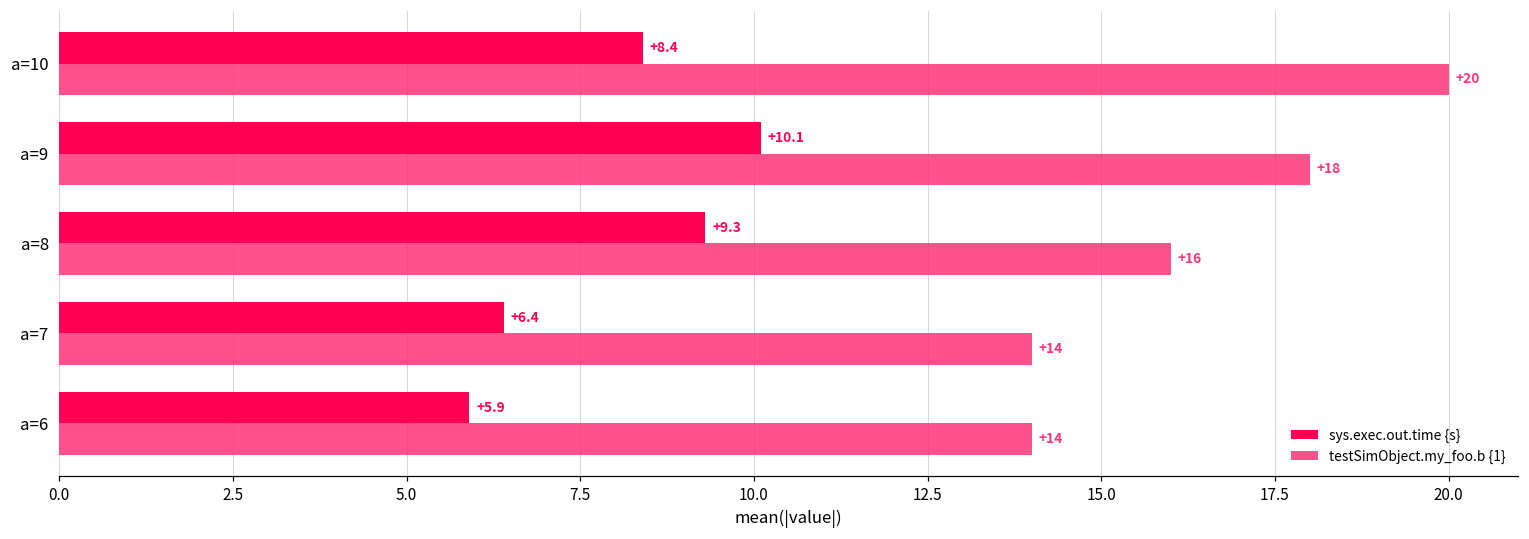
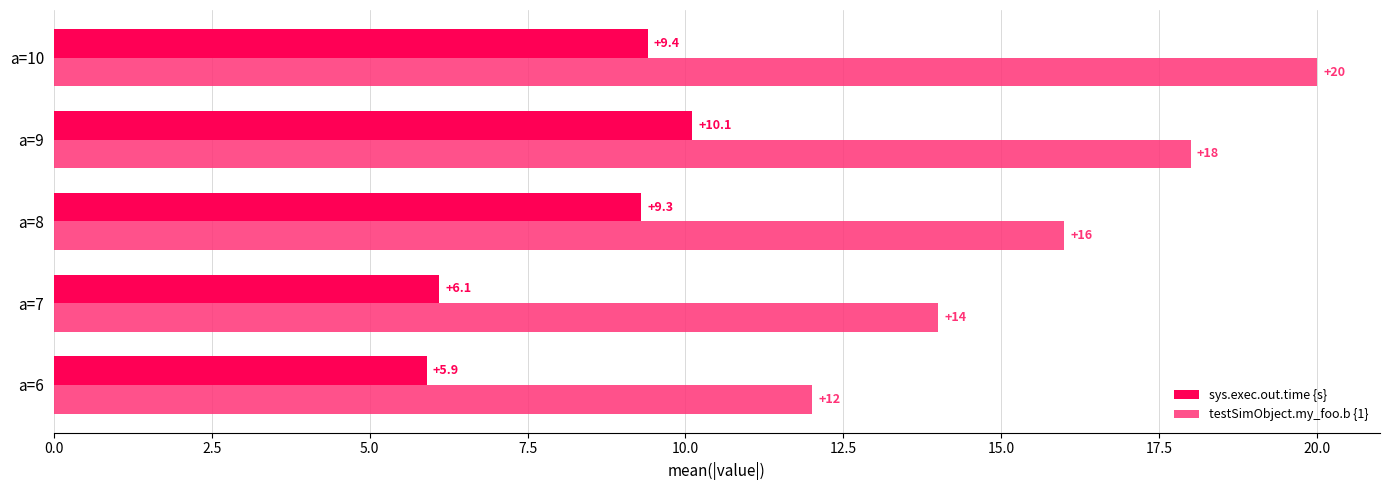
  {
    "sys.exec.out.time {s}": {
-     "a=10": "+8.4",
+     "a=10": "+9.4",
      "a=9": "+10.1",
      "a=8": "+9.3",
-     "a=7": "+6.4",
+     "a=7": "+6.1",
      "a=6": "+5.9"
    },
    "testSimObject.my_foo.b {1}": {
      "a=10": "+20",
      "a=9": "+18",
      "a=8": "+16",
      "a=7": "+14",
-     "a=6": "+14"
+     "a=6": "+12"
    }
  }
